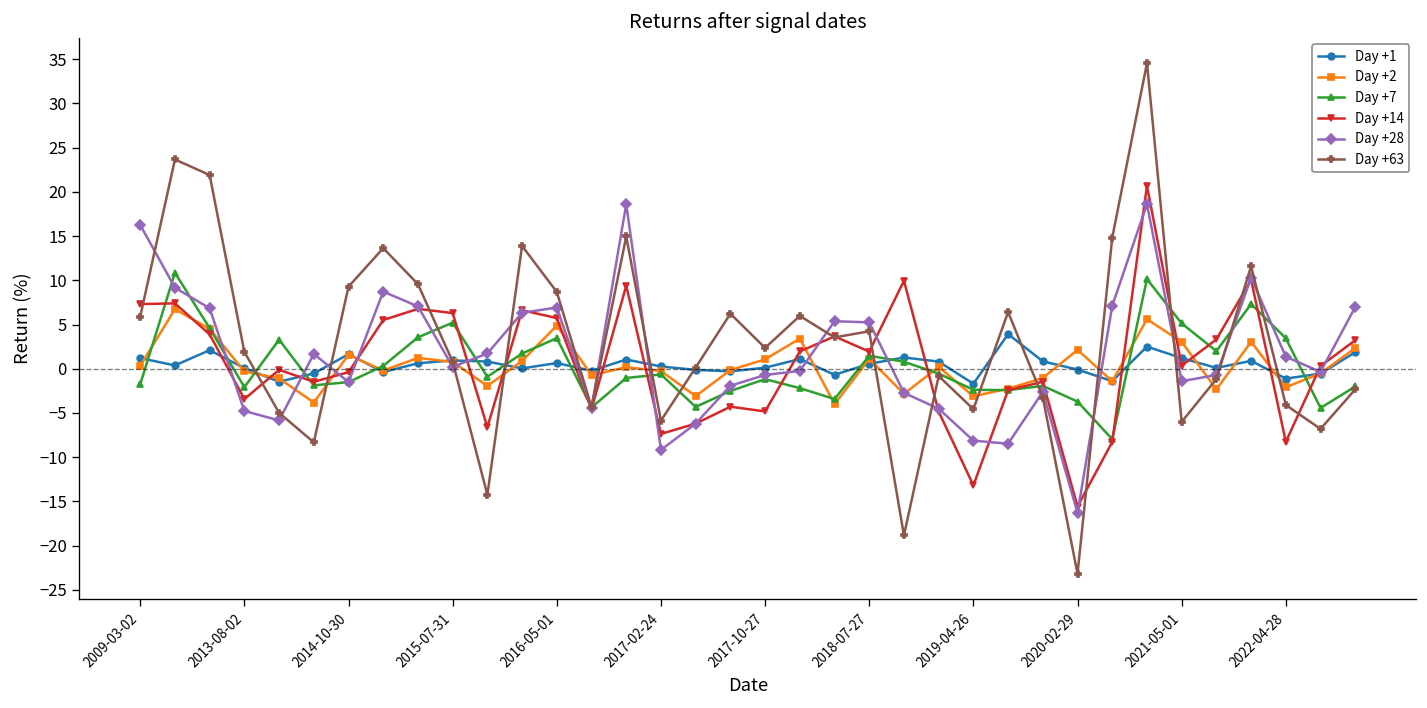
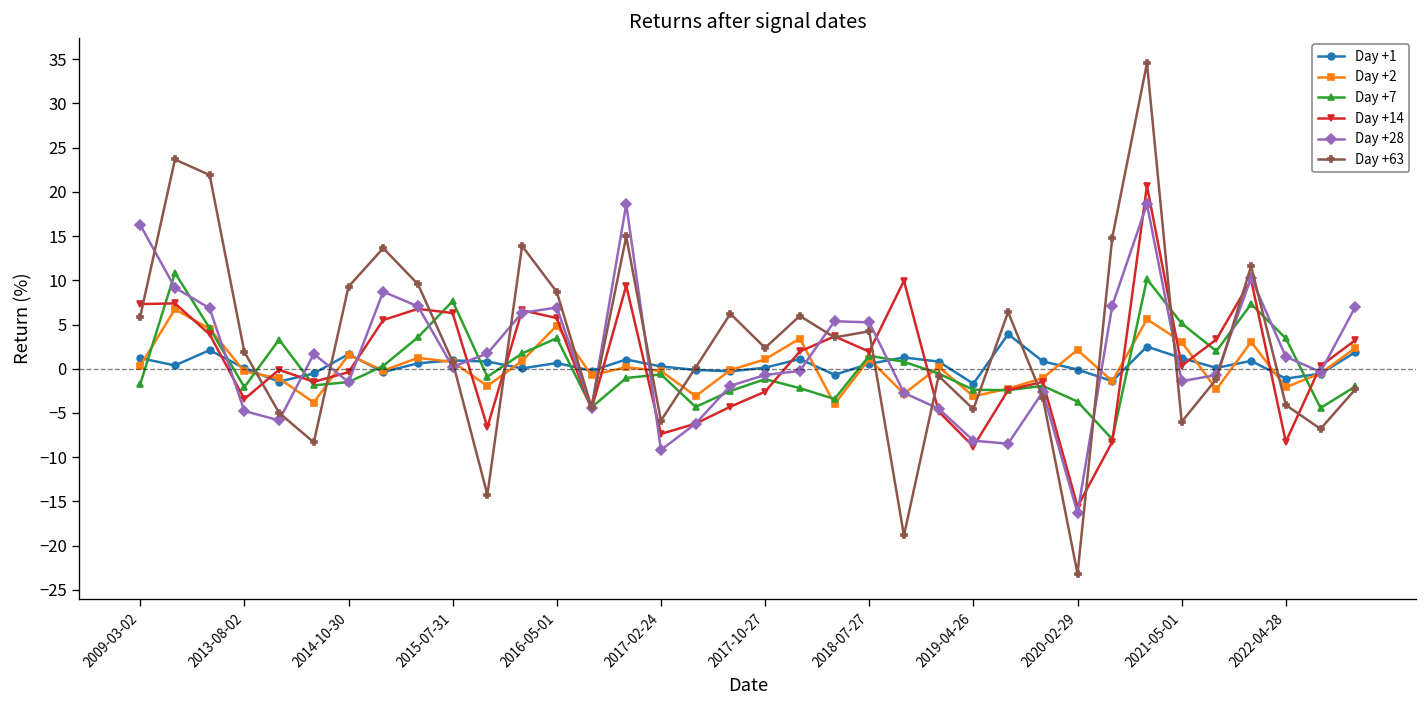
  {
    "Day +1": {
      "2009-03-02": 1,
      "2013-08-02": 0,
      "2016-05-01": 1,
      "2017-02-24": 0,
      "2017-10-27": 0,
      "2018-07-27": 1,
      "2019-04-26": -2,
      "2020-02-29": 0,
      "2021-05-01": 1,
      "2022-04-28": -1
    },
    "Day +2": {
      "2009-03-02": 0,
      "2013-08-02": 0,
      "2016-05-01": 5,
      "2017-02-24": 0,
      "2017-10-27": 1,
      "2018-07-27": 1,
      "2019-04-26": -3,
      "2020-02-29": 2,
      "2021-05-01": 3,
      "2022-04-28": -2
    },
    "Day +7": {
      "2009-03-02": -2,
      "2013-08-02": -2,
-     "2015-07-31": 5,
+     "2015-07-31": 8,
      "2016-05-01": 3,
      "2017-02-24": -1,
      "2017-10-27": -1,
      "2018-07-27": 1,
      "2019-04-26": -2,
      "2020-02-29": -4,
      "2021-05-01": 5,
      "2022-04-28": 3
    },
    "Day +14": {
      "2009-03-02": 7,
      "2013-08-02": -3,
      "2014-10-30": 0,
      "2015-07-31": 6,
      "2016-05-01": 6,
      "2017-02-24": -7,
-     "2017-10-27": -5,
+     "2017-10-27": -3,
      "2018-07-27": 2,
-     "2019-04-26": -13,
+     "2019-04-26": -9,
      "2020-02-29": -16,
      "2021-05-01": 0,
      "2022-04-28": -8
    },
    "Day +28": {
      "2009-03-02": 16,
      "2013-08-02": -5,
      "2015-07-31": 0,
      "2016-05-01": 7,
      "2017-02-24": -9,
      "2017-10-27": -1,
      "2018-07-27": 5,
      "2019-04-26": -8,
      "2020-02-29": -16,
      "2021-05-01": -1,
      "2022-04-28": 1
    },
    "Day +63": {
      "2009-03-02": 6,
      "2013-08-02": 2,
      "2014-10-30": 9,
      "2016-05-01": 9,
      "2017-02-24": -6,
      "2017-10-27": 2,
      "2018-07-27": 4,
      "2019-04-26": -5,
      "2020-02-29": -23,
      "2021-05-01": -6,
      "2022-04-28": -4
    }
  }
